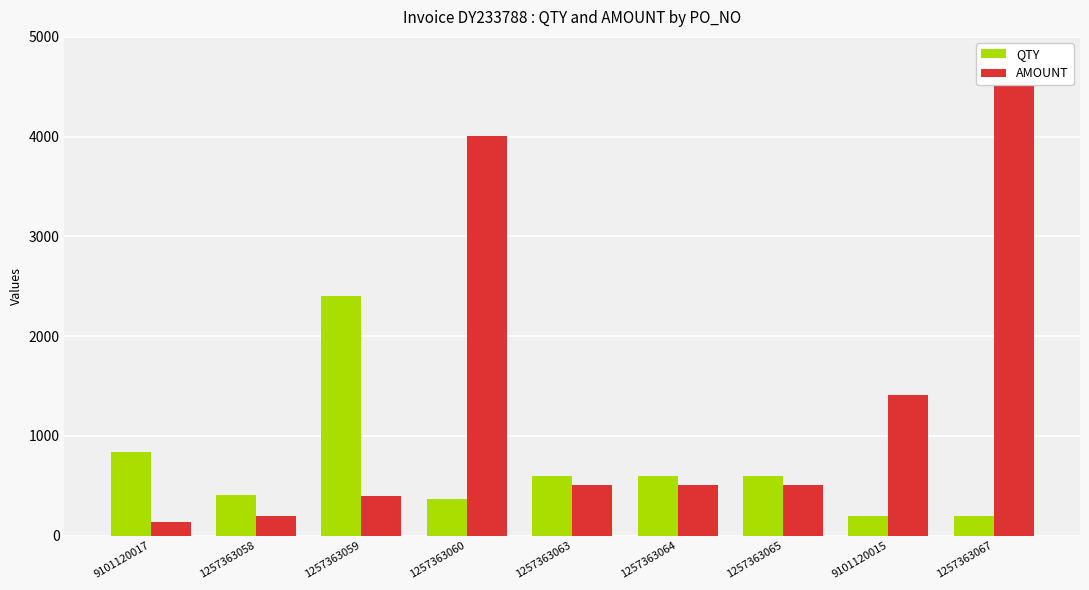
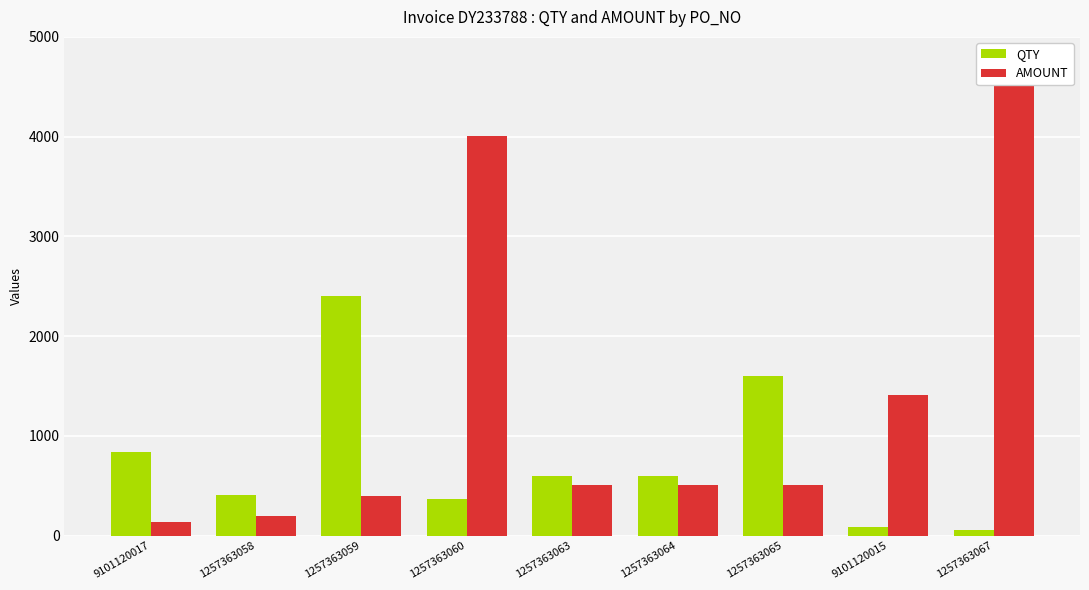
  {
    "QTY": {
      "9101120017": 800,
      "1257363058": 400,
      "1257363059": 2400,
      "1257363060": 400,
      "1257363063": 600,
      "1257363064": 600,
-     "1257363065": 600,
-     "9101120015": 200,
-     "1257363067": 200
+     "1257363065": 1600,
+     "9101120015": 100,
+     "1257363067": 100
    },
    "AMOUNT": {
      "9101120017": 100,
      "1257363058": 200,
      "1257363059": 400,
      "1257363060": 4000,
      "1257363063": 500,
      "1257363064": 500,
      "1257363065": 500,
      "9101120015": 1400
    }
  }
